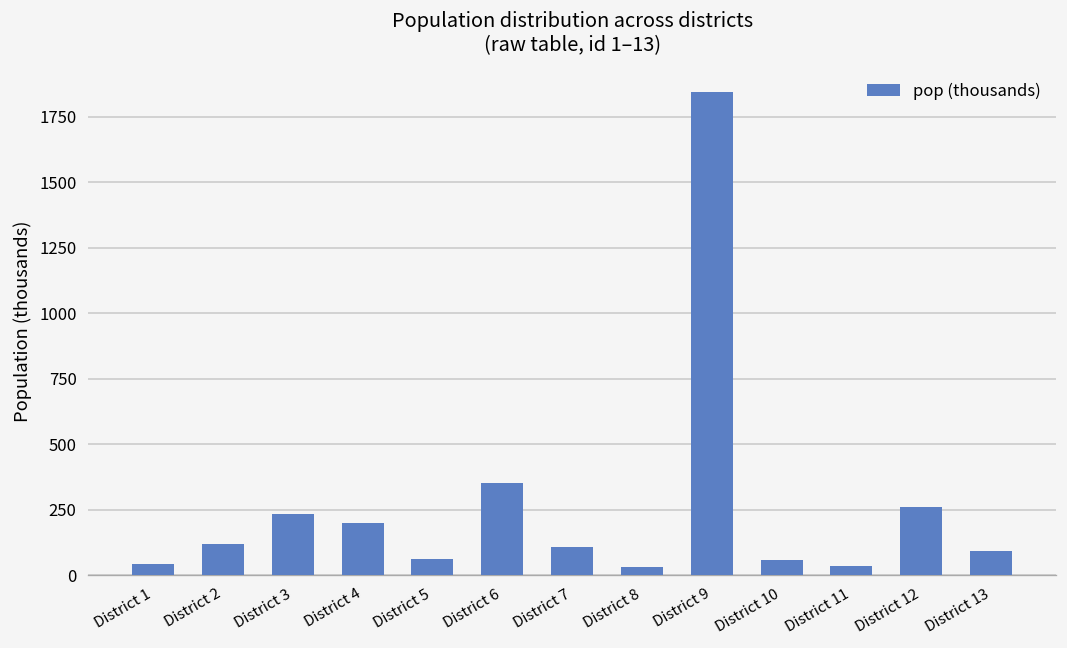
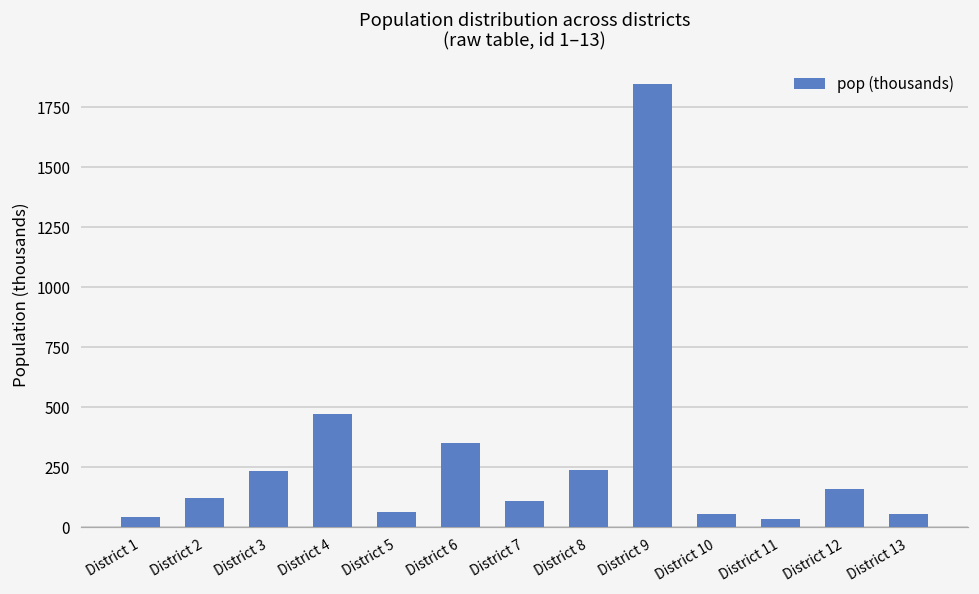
  {
    "District 1": 40,
    "District 2": 120,
    "District 3": 230,
-   "District 4": 200,
+   "District 4": 470,
    "District 5": 60,
    "District 6": 350,
    "District 7": 110,
-   "District 8": 30,
+   "District 8": 240,
    "District 9": 1840,
    "District 10": 60,
    "District 11": 40,
-   "District 12": 260,
-   "District 13": 90
+   "District 12": 160,
+   "District 13": 60
  }
